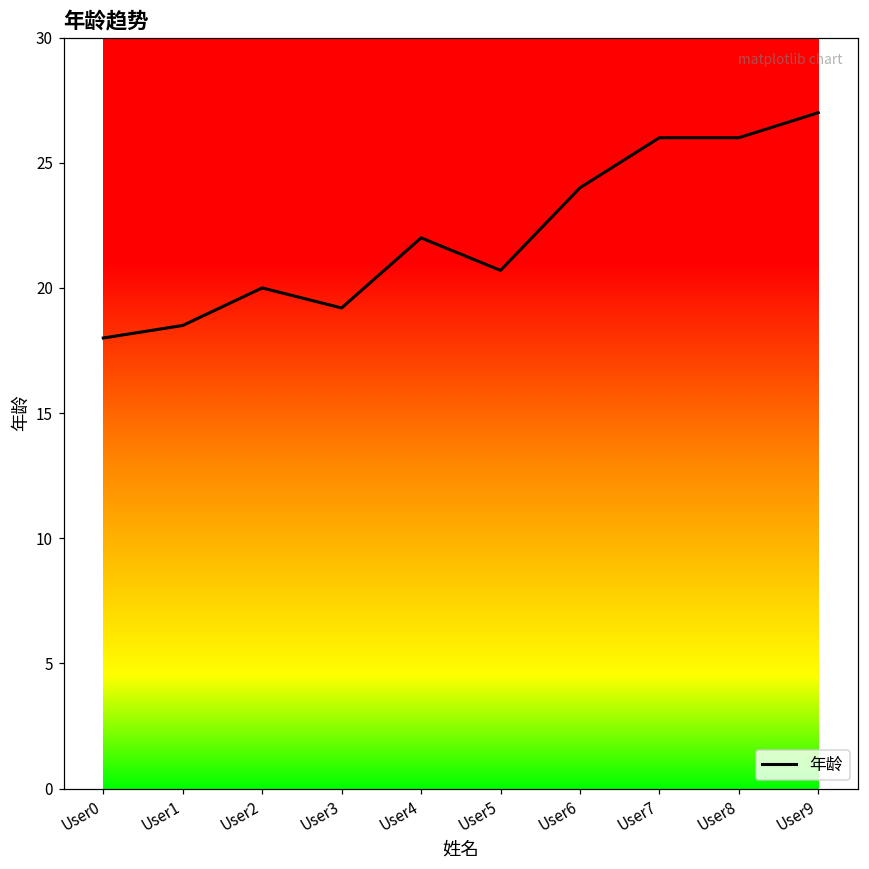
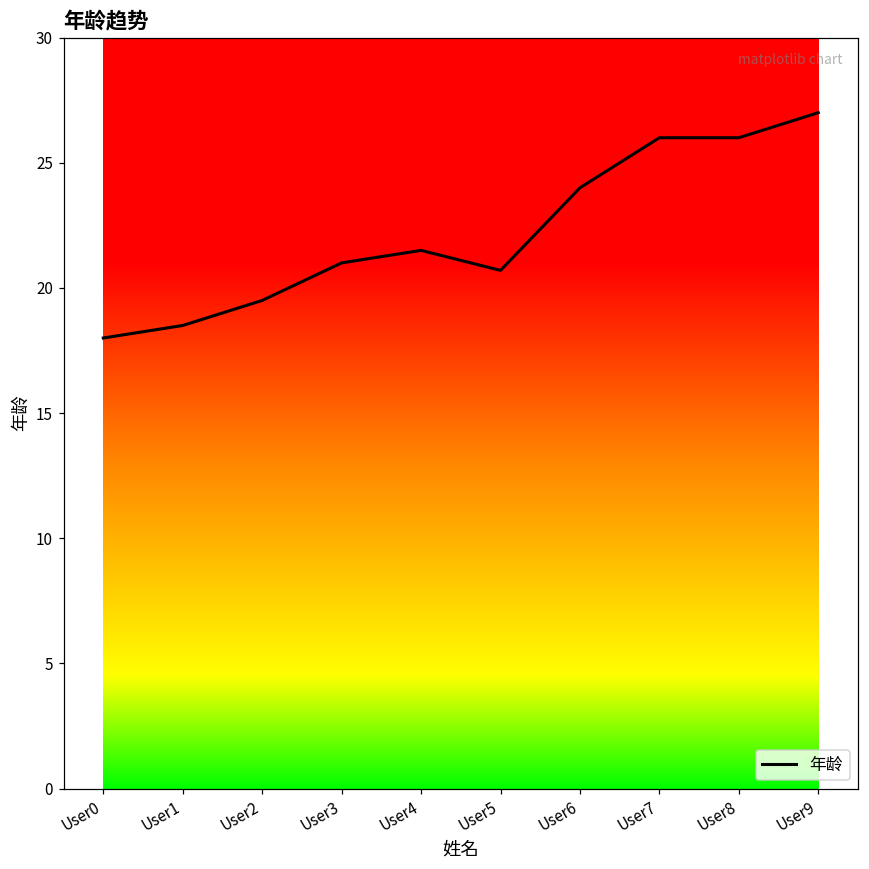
  {
    "User0": 18.0,
    "User1": 18.5,
-   "User2": 20.0,
-   "User3": 19.2,
-   "User4": 22.0,
+   "User2": 19.5,
+   "User3": 21.0,
+   "User4": 21.5,
    "User5": 20.7,
    "User6": 24.0,
    "User7": 26.0,
    "User8": 26.0,
    "User9": 27.0
  }
